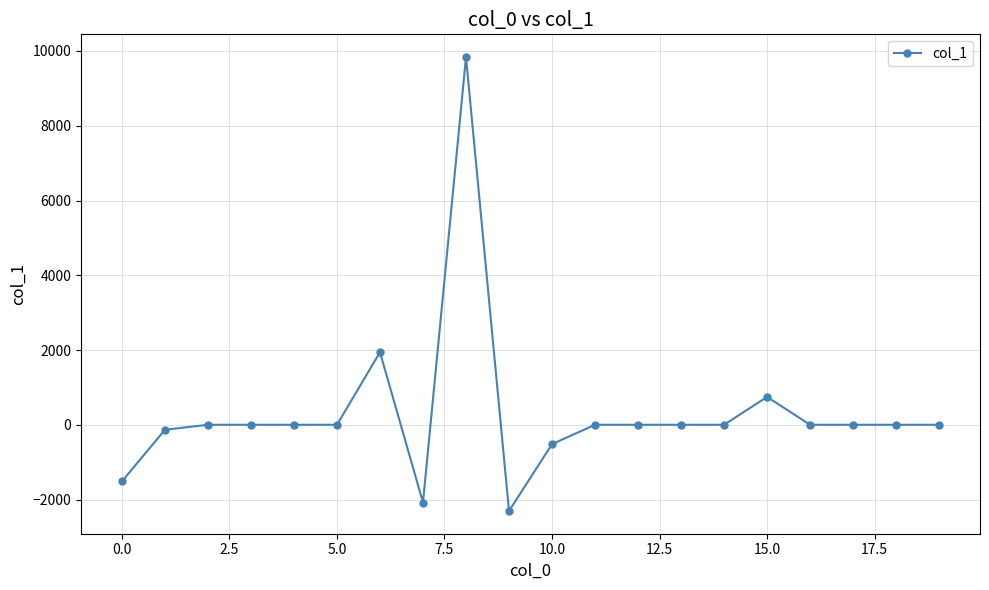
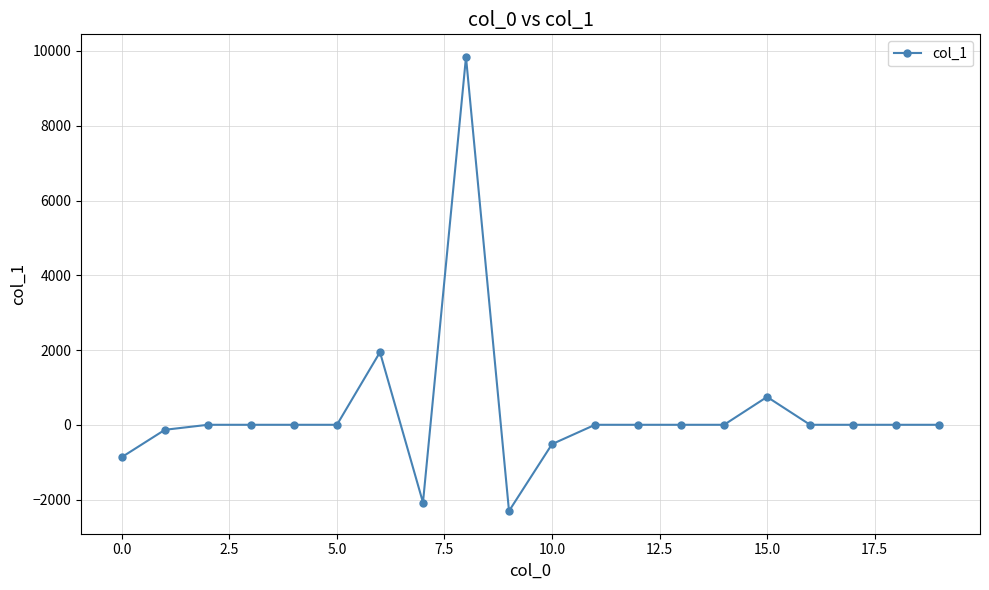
  {
-   "0.0": -1500,
+   "0.0": -900,
    "5.0": 0,
    "10.0": -500,
    "15.0": 700
  }
